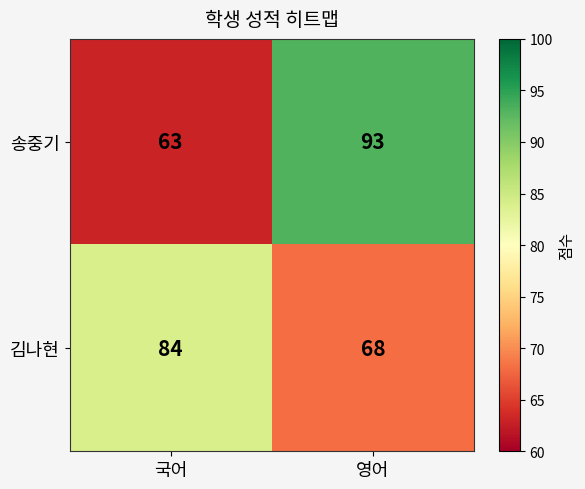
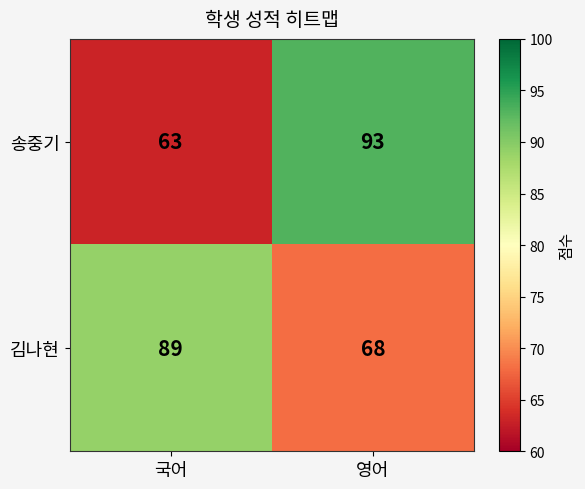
  {
    "송중기": {
      "국어": 63,
      "영어": 93
    },
    "김나현": {
-     "국어": 84,
+     "국어": 89,
      "영어": 68
    }
  }
